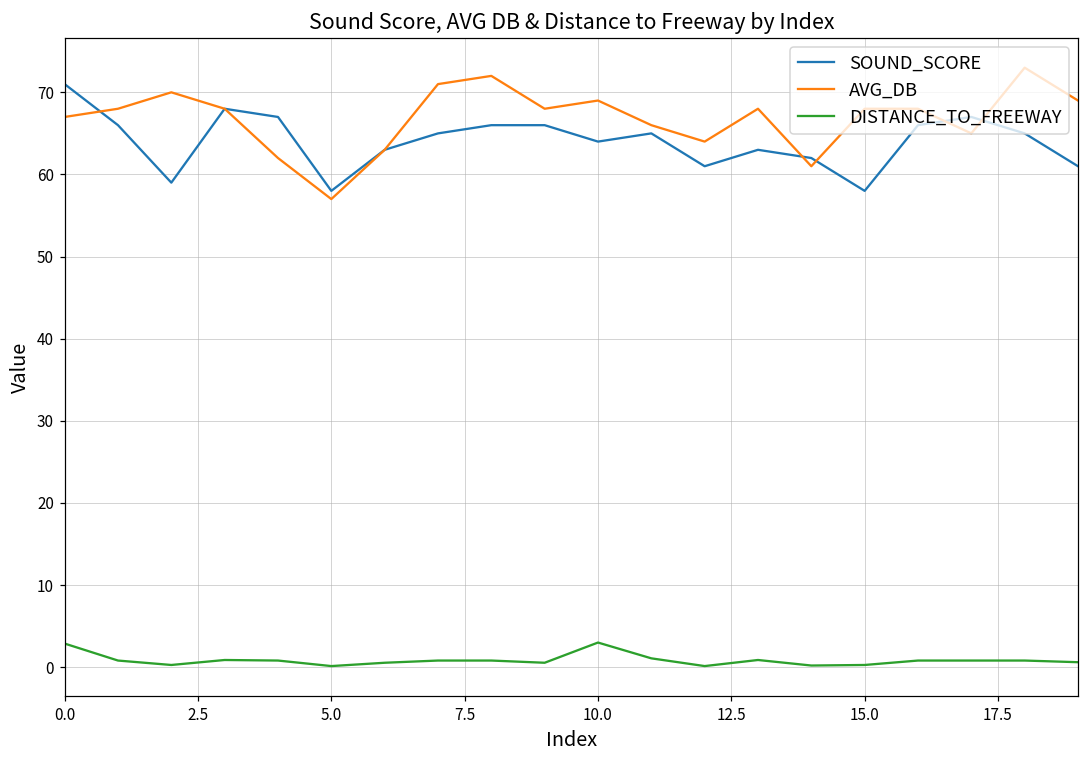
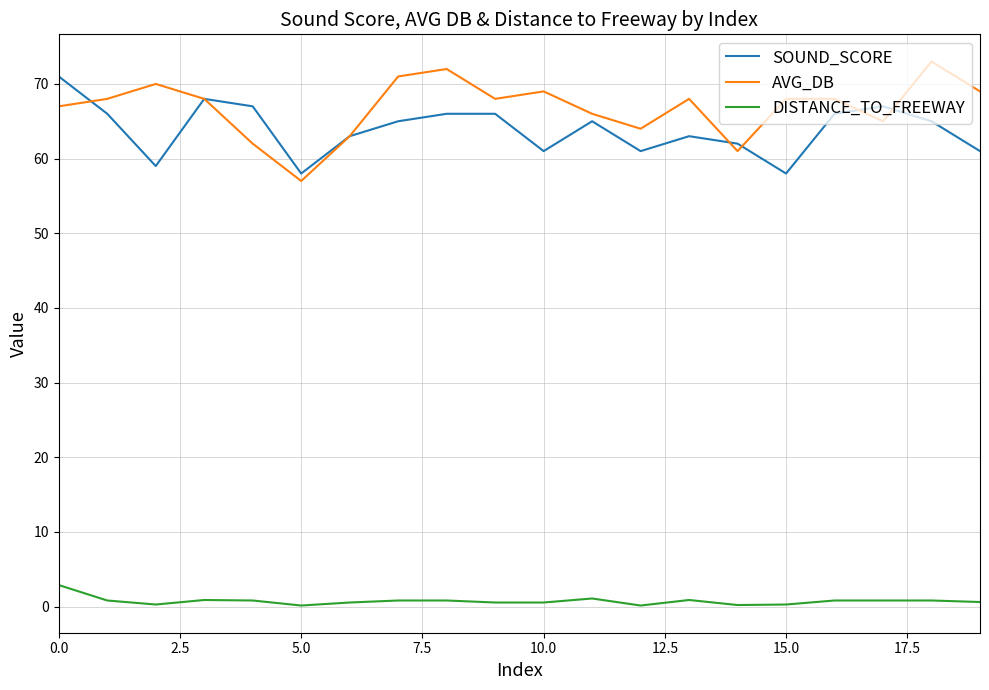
  {
    "SOUND_SCORE": {
      "0.0": 71,
      "5.0": 58,
-     "10.0": 64,
+     "10.0": 61,
      "15.0": 58
    },
    "AVG_DB": {
      "0.0": 67,
      "5.0": 57,
      "10.0": 69
    },
    "DISTANCE_TO_FREEWAY": {
      "0.0": 3,
      "5.0": 0,
-     "10.0": 3,
+     "10.0": 1,
      "15.0": 0
    }
  }
